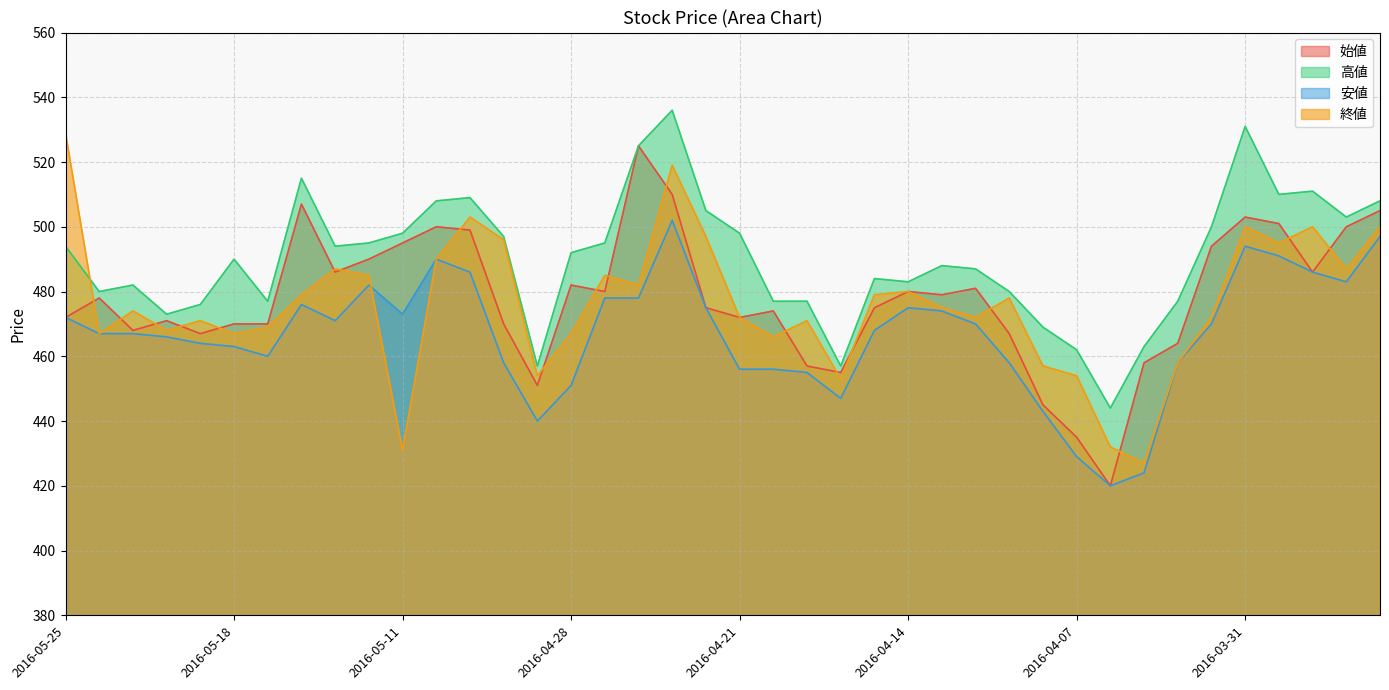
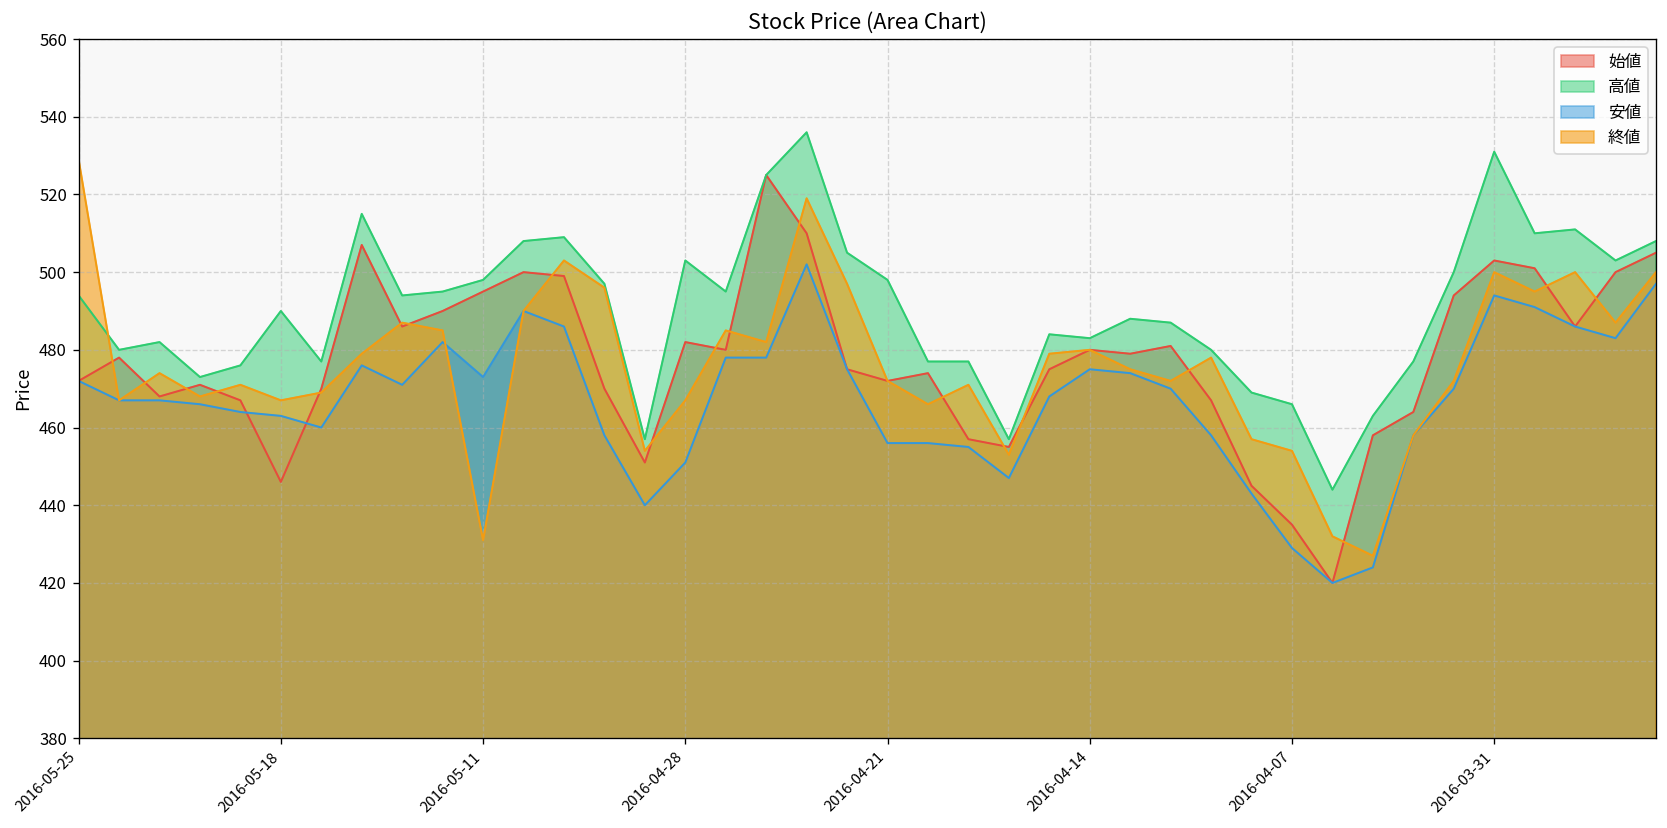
  {
    "始値": {
-     "2016-05-18": 470,
+     "2016-05-18": 446,
      "2016-05-11": 495,
      "2016-04-28": 482,
      "2016-04-07": 435,
      "2016-03-31": 503
    },
    "高値": {
      "2016-05-25": 494,
      "2016-05-18": 490,
      "2016-05-11": 498,
-     "2016-04-28": 492,
+     "2016-04-28": 503,
      "2016-04-21": 498,
      "2016-04-14": 483,
-     "2016-04-07": 462,
+     "2016-04-07": 466,
      "2016-03-31": 531
    },
    "安値": {
      "2016-05-18": 463,
      "2016-05-11": 473,
      "2016-04-28": 451,
      "2016-04-21": 456,
      "2016-04-14": 475,
      "2016-04-07": 429,
      "2016-03-31": 494
    },
    "終値": {
      "2016-05-25": 529,
      "2016-05-18": 467,
      "2016-05-11": 431,
      "2016-04-28": 467,
      "2016-04-07": 454,
      "2016-03-31": 500
    }
  }
